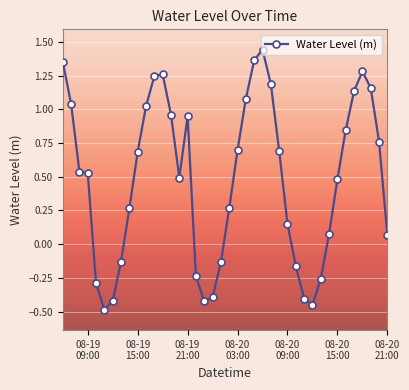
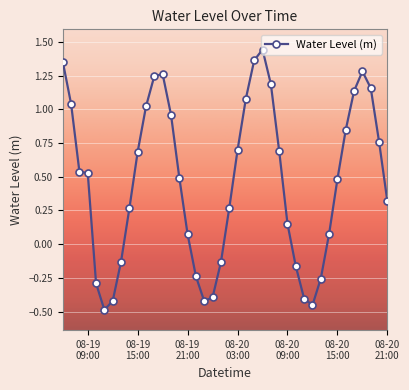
  {
    "08-19 09:00": 0.53,
    "08-19 15:00": 0.68,
-   "08-19 21:00": 0.95,
+   "08-19 21:00": 0.07,
    "08-20 03:00": 0.70,
    "08-20 09:00": 0.15,
    "08-20 15:00": 0.48,
-   "08-20 21:00": 0.07
+   "08-20 21:00": 0.32
  }
